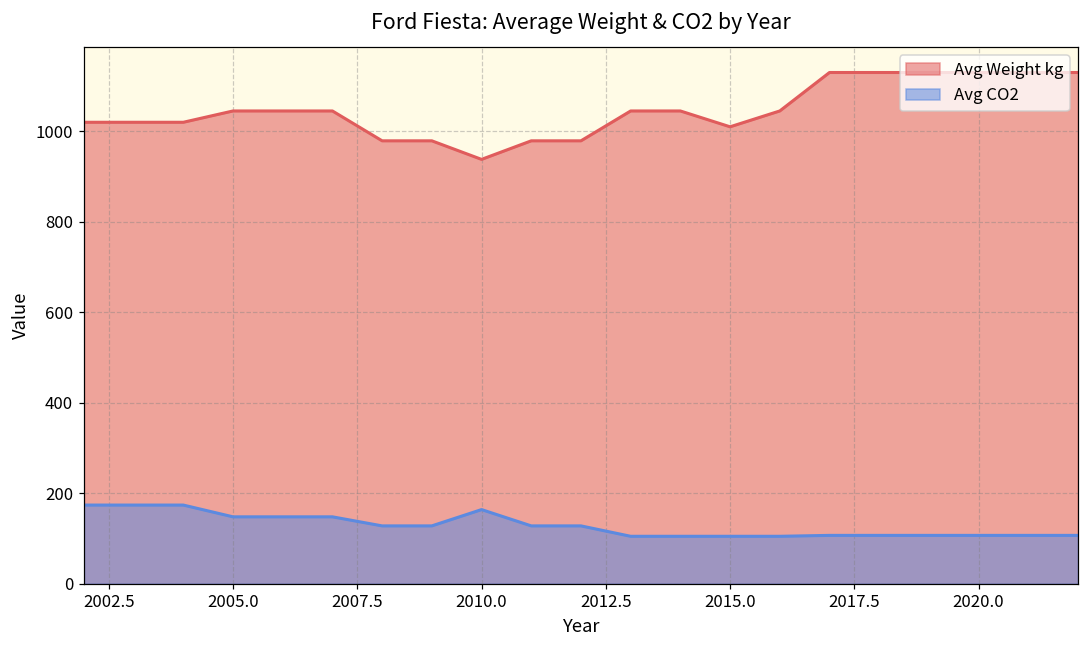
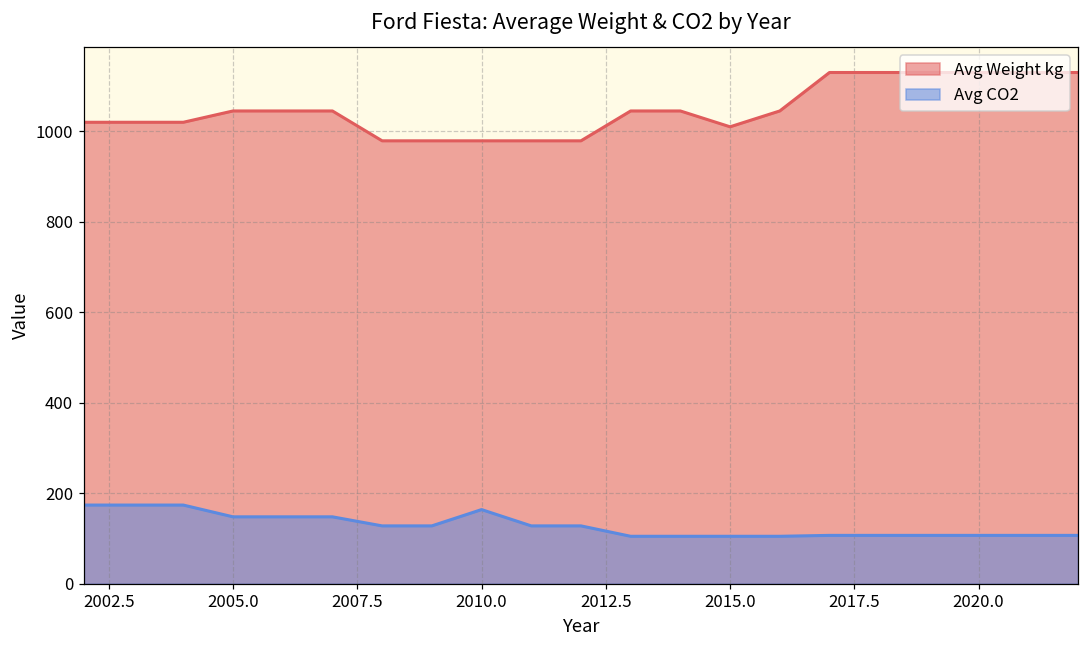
  {
    "Avg Weight kg": {
      "2005.0": 1050,
-     "2010.0": 940,
+     "2010.0": 980,
      "2015.0": 1010
    },
    "Avg CO2": {
      "2005.0": 150,
      "2010.0": 160,
      "2015.0": 110,
      "2020.0": 110
    }
  }
